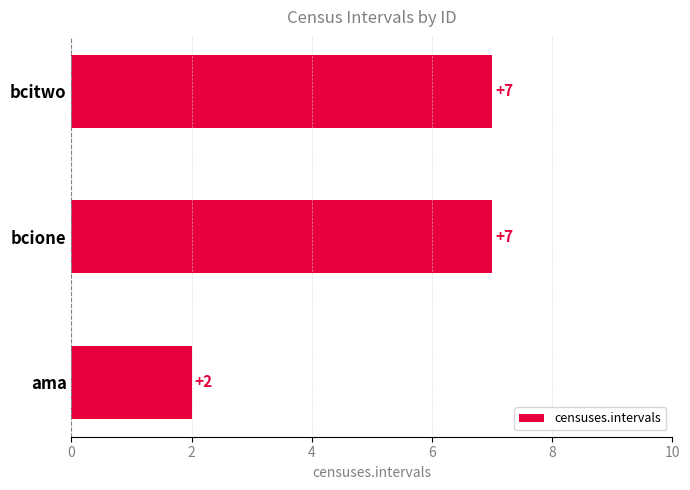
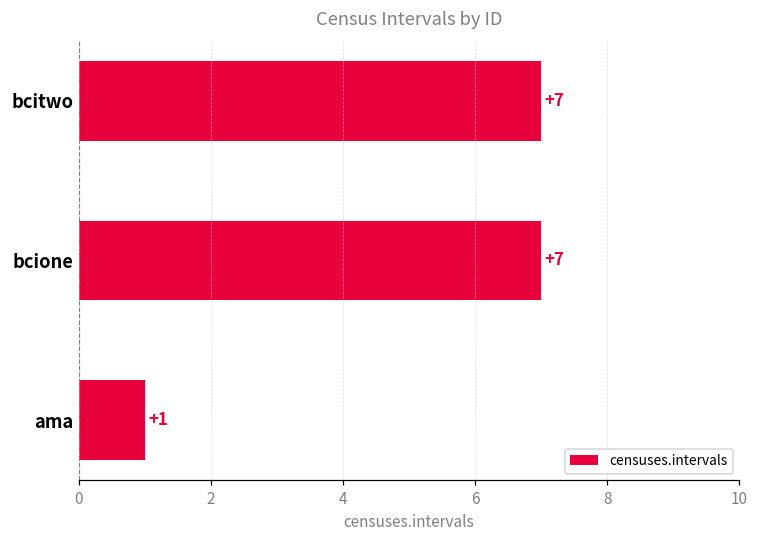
  {
    "bcitwo": "+7",
    "bcione": "+7",
-   "ama": "+2"
+   "ama": "+1"
  }
